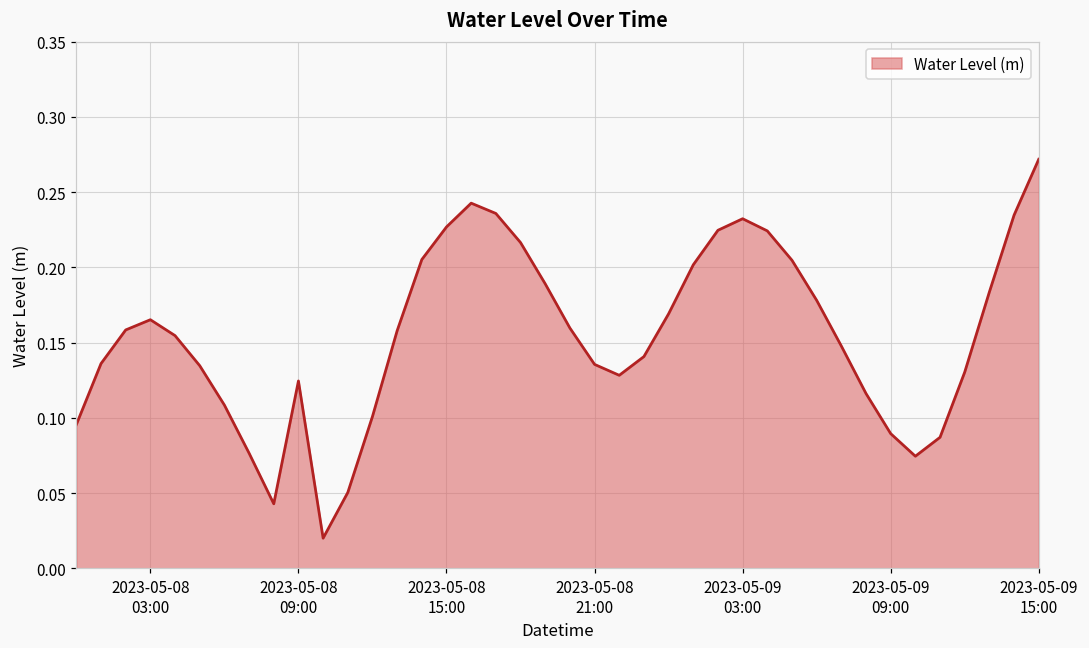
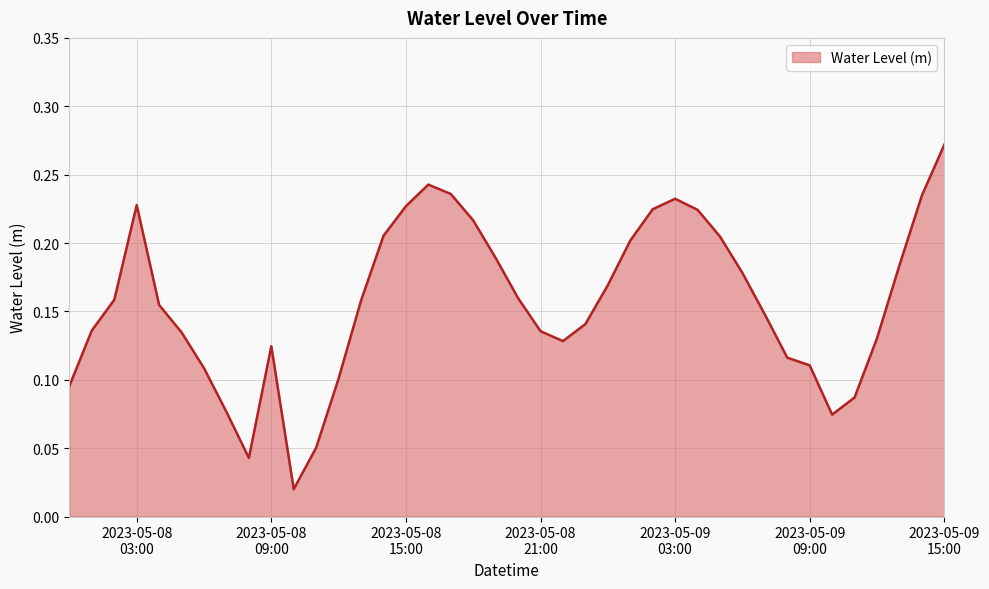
  {
-   "2023-05-08 03:00": 0.165,
+   "2023-05-08 03:00": 0.228,
    "2023-05-08 09:00": 0.125,
    "2023-05-08 15:00": 0.227,
    "2023-05-08 21:00": 0.136,
    "2023-05-09 03:00": 0.232,
-   "2023-05-09 09:00": 0.090,
+   "2023-05-09 09:00": 0.111,
    "2023-05-09 15:00": 0.272
  }
